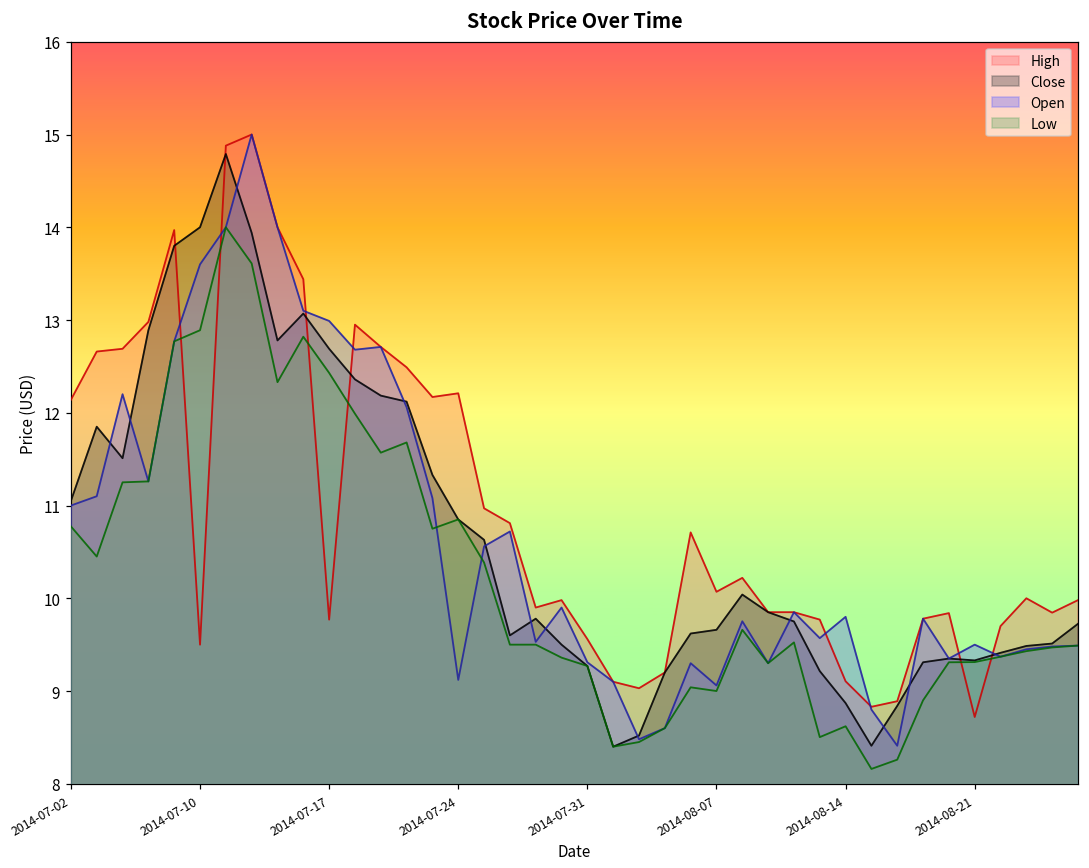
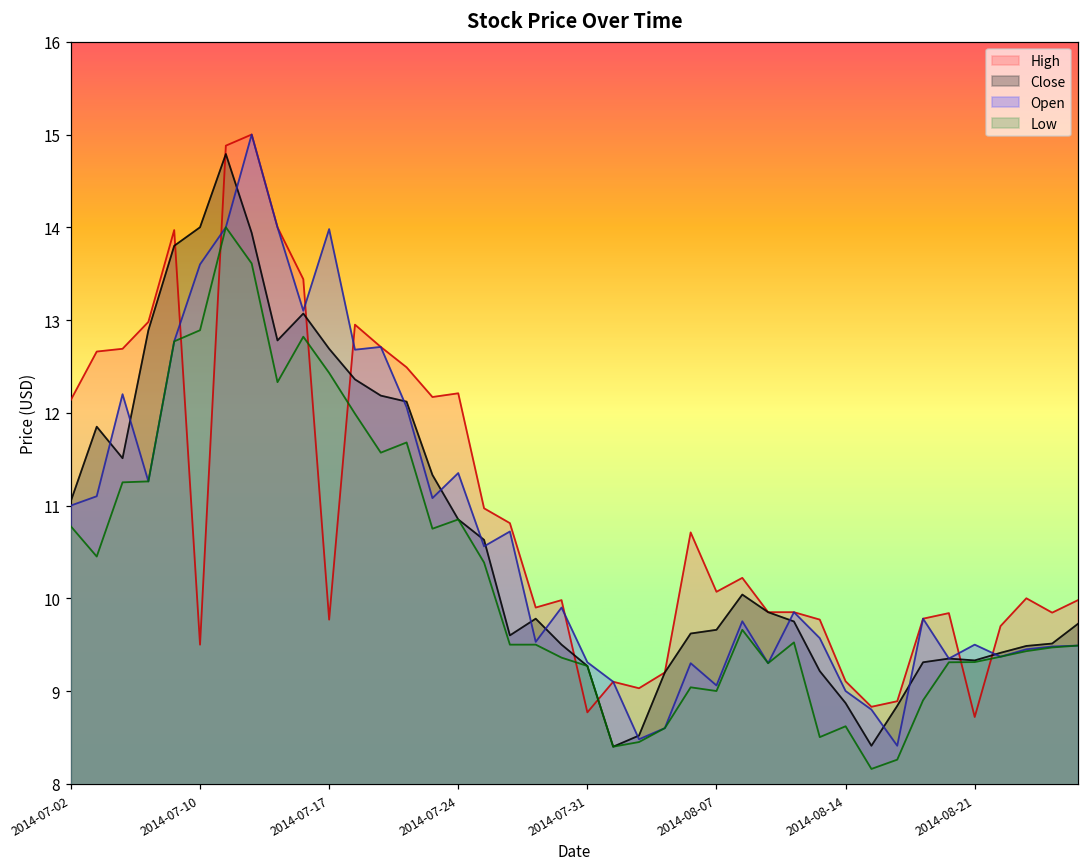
  {
    "High": {
      "2014-07-02": 12.1,
      "2014-07-10": 9.5,
      "2014-07-17": 9.8,
      "2014-07-24": 12.2,
-     "2014-07-31": 9.6,
+     "2014-07-31": 8.8,
      "2014-08-07": 10.1,
      "2014-08-14": 9.1,
      "2014-08-21": 8.7
    },
    "Open": {
      "2014-07-02": 11.0,
      "2014-07-10": 13.6,
-     "2014-07-17": 13.0,
-     "2014-07-24": 9.1,
+     "2014-07-17": 14.0,
+     "2014-07-24": 11.4,
      "2014-07-31": 9.3,
      "2014-08-07": 9.1,
-     "2014-08-14": 9.8,
+     "2014-08-14": 9.0,
      "2014-08-21": 9.5
    }
  }
